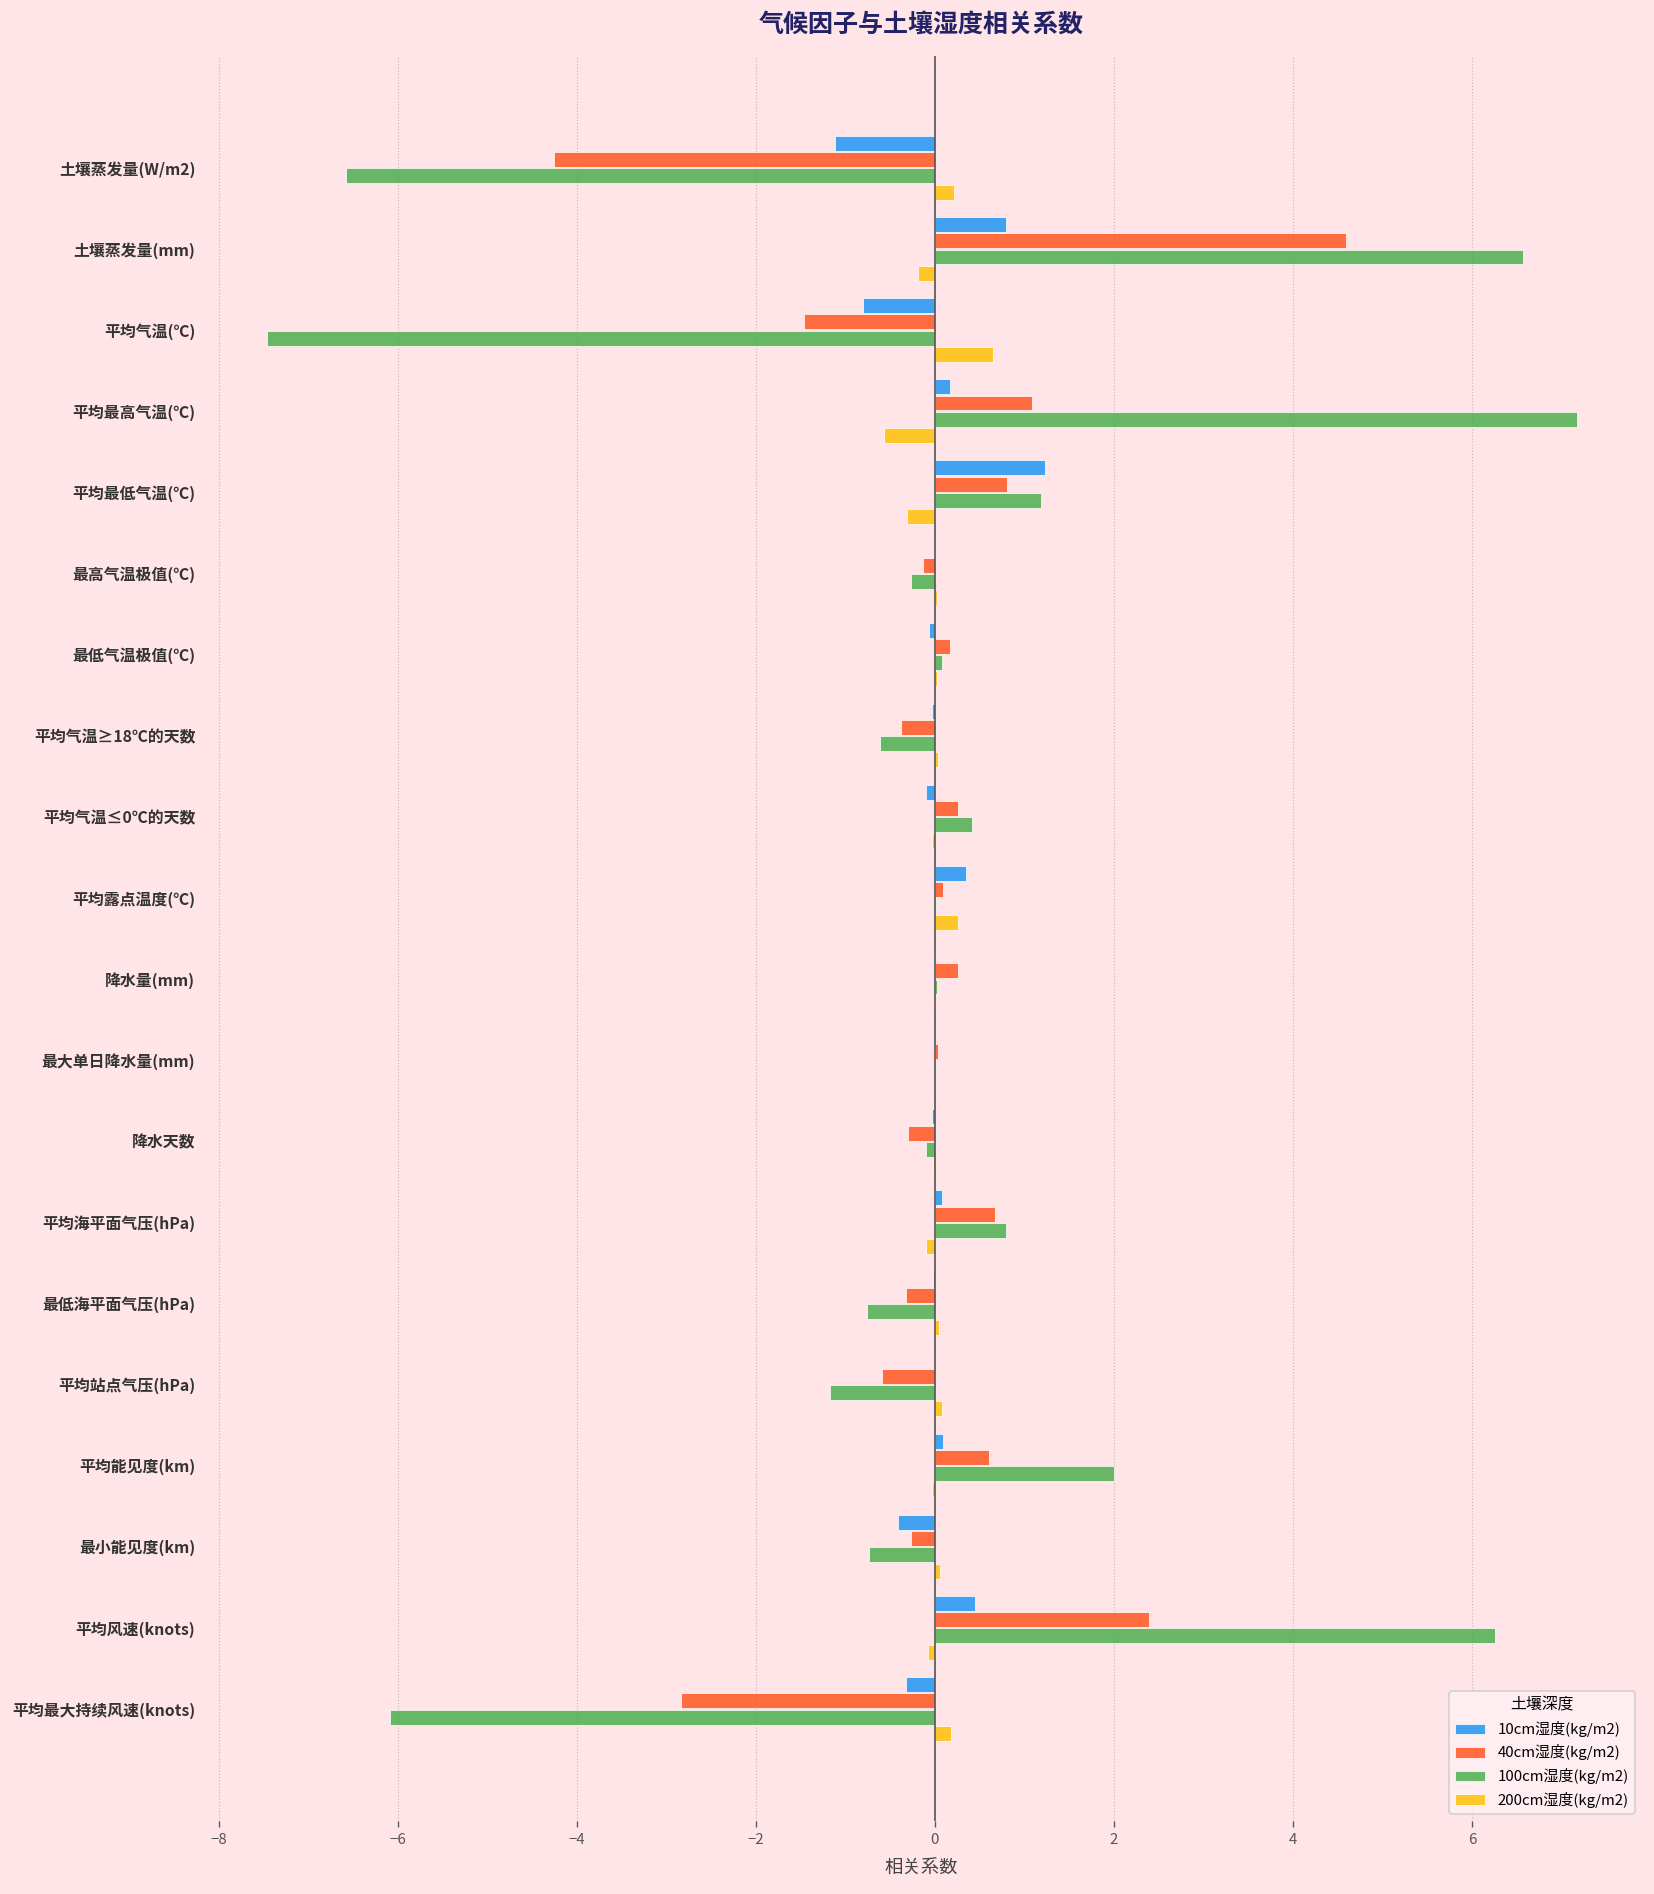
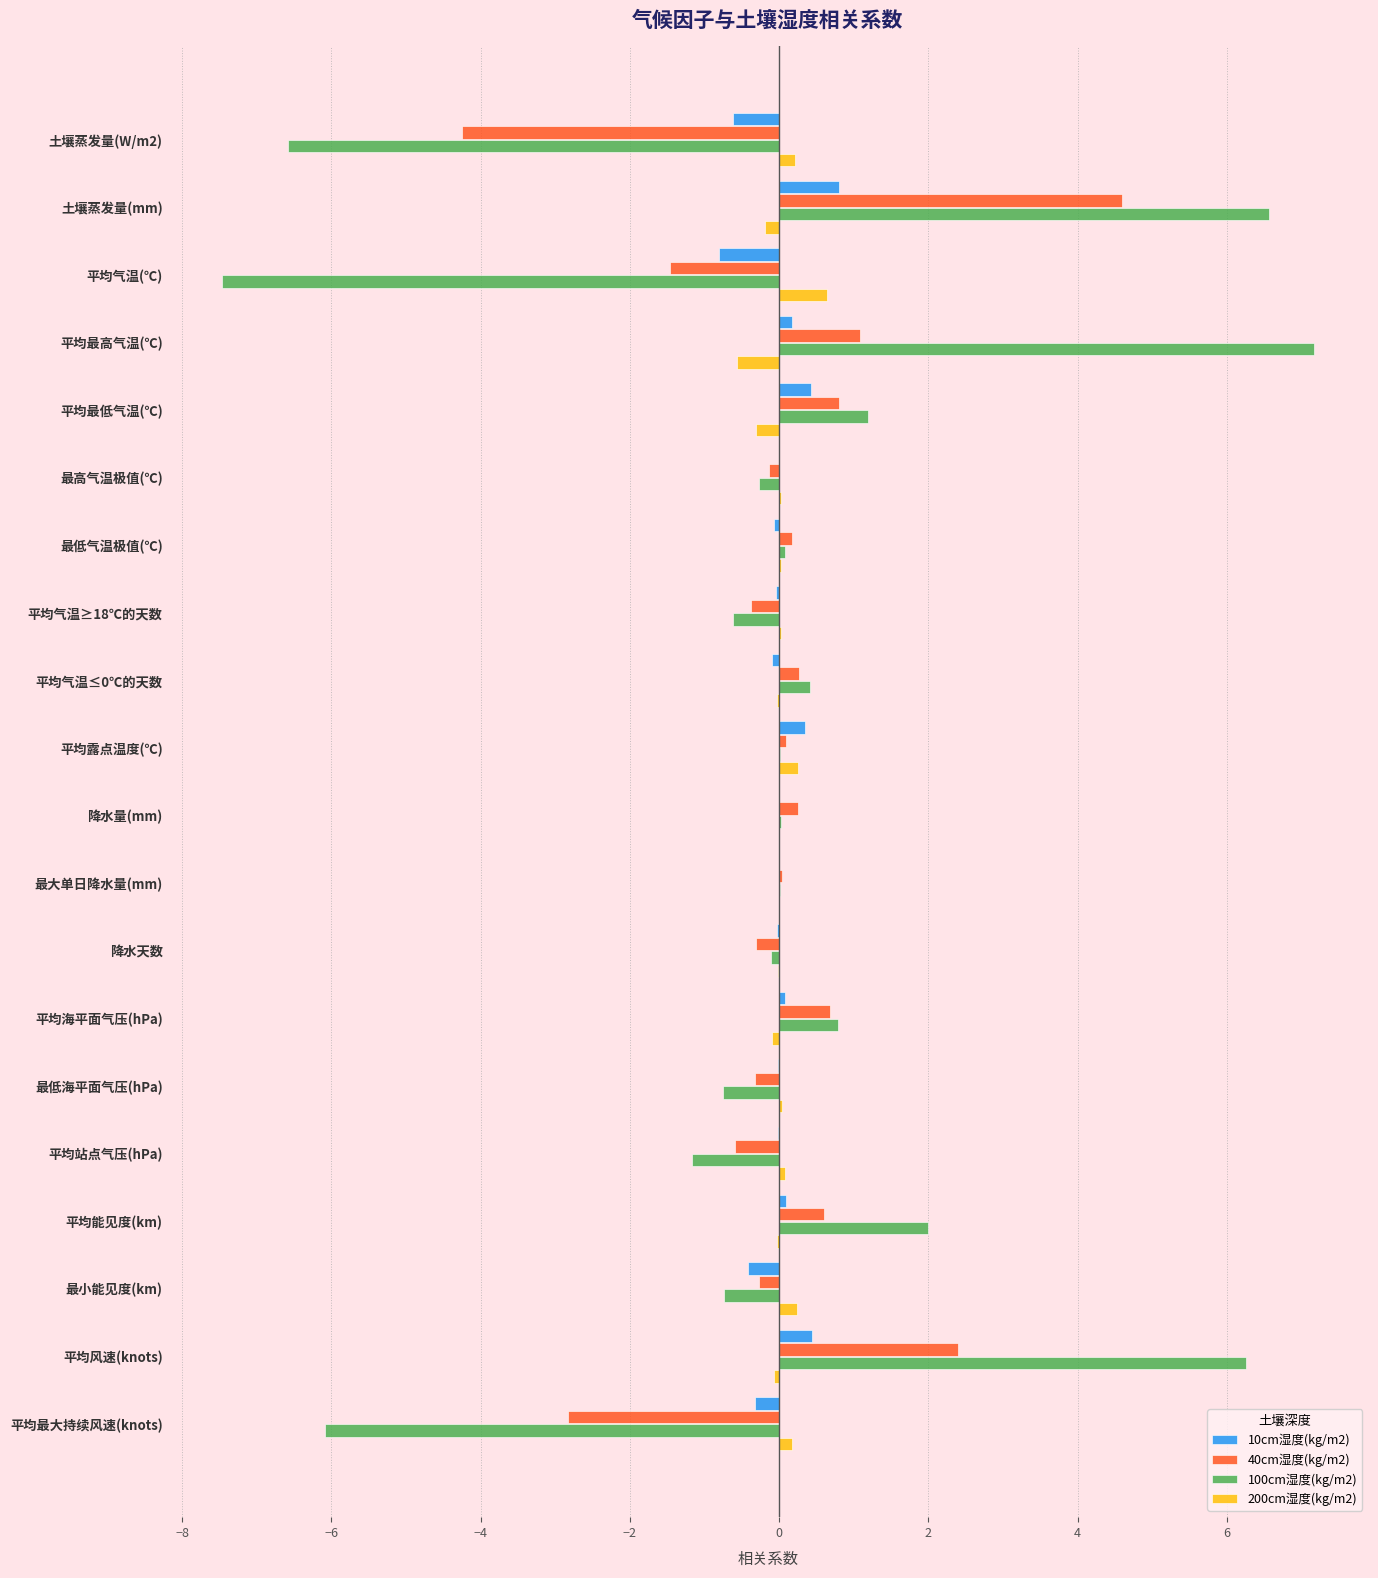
  {
    "10cm湿度(kg/m2)": {
-     "土壤蒸发量(W/m2)": -1.1,
+     "土壤蒸发量(W/m2)": -0.6,
      "土壤蒸发量(mm)": 0.8,
      "平均气温(℃)": -0.8,
      "平均最高气温(℃)": 0.2,
-     "平均最低气温(℃)": 1.2,
+     "平均最低气温(℃)": 0.4,
      "最低气温极值(℃)": -0.1,
      "平均气温≥18℃的天数": 0.0,
      "平均气温≤0℃的天数": -0.1,
      "平均露点温度(℃)": 0.4,
      "平均海平面气压(hPa)": 0.1,
      "平均能见度(km)": 0.1,
      "最小能见度(km)": -0.4,
      "平均风速(knots)": 0.4,
      "平均最大持续风速(knots)": -0.3
    },
    "40cm湿度(kg/m2)": {
      "土壤蒸发量(W/m2)": -4.3,
      "土壤蒸发量(mm)": 4.6,
      "平均气温(℃)": -1.5,
      "平均最高气温(℃)": 1.1,
      "平均最低气温(℃)": 0.8,
      "最高气温极值(℃)": -0.1,
      "最低气温极值(℃)": 0.2,
      "平均气温≥18℃的天数": -0.4,
      "平均气温≤0℃的天数": 0.3,
      "平均露点温度(℃)": 0.1,
      "降水量(mm)": 0.3,
      "最大单日降水量(mm)": 0.0,
      "降水天数": -0.3,
      "平均海平面气压(hPa)": 0.7,
      "最低海平面气压(hPa)": -0.3,
      "平均站点气压(hPa)": -0.6,
      "平均能见度(km)": 0.6,
      "最小能见度(km)": -0.3,
      "平均风速(knots)": 2.4,
      "平均最大持续风速(knots)": -2.8
    },
    "100cm湿度(kg/m2)": {
      "土壤蒸发量(W/m2)": -6.6,
      "土壤蒸发量(mm)": 6.6,
      "平均气温(℃)": -7.5,
      "平均最高气温(℃)": 7.2,
      "平均最低气温(℃)": 1.2,
      "最高气温极值(℃)": -0.3,
      "最低气温极值(℃)": 0.1,
      "平均气温≥18℃的天数": -0.6,
      "平均气温≤0℃的天数": 0.4,
      "降水天数": -0.1,
      "平均海平面气压(hPa)": 0.8,
      "最低海平面气压(hPa)": -0.8,
      "平均站点气压(hPa)": -1.2,
      "平均能见度(km)": 2.0,
      "最小能见度(km)": -0.7,
      "平均风速(knots)": 6.3,
      "平均最大持续风速(knots)": -6.1
    },
    "200cm湿度(kg/m2)": {
      "土壤蒸发量(W/m2)": 0.2,
      "土壤蒸发量(mm)": -0.2,
      "平均气温(℃)": 0.6,
      "平均最高气温(℃)": -0.6,
      "平均最低气温(℃)": -0.3,
      "平均露点温度(℃)": 0.3,
      "平均海平面气压(hPa)": -0.1,
      "最低海平面气压(hPa)": 0.0,
      "平均站点气压(hPa)": 0.1,
-     "最小能见度(km)": 0.1,
+     "最小能见度(km)": 0.2,
      "平均风速(knots)": -0.1,
      "平均最大持续风速(knots)": 0.2
    }
  }
